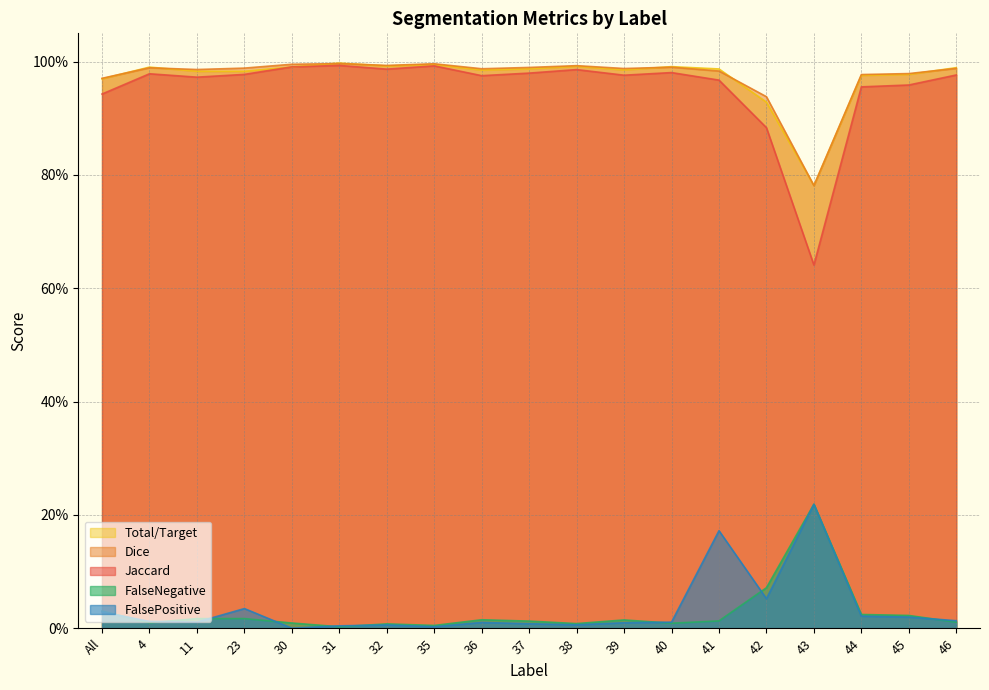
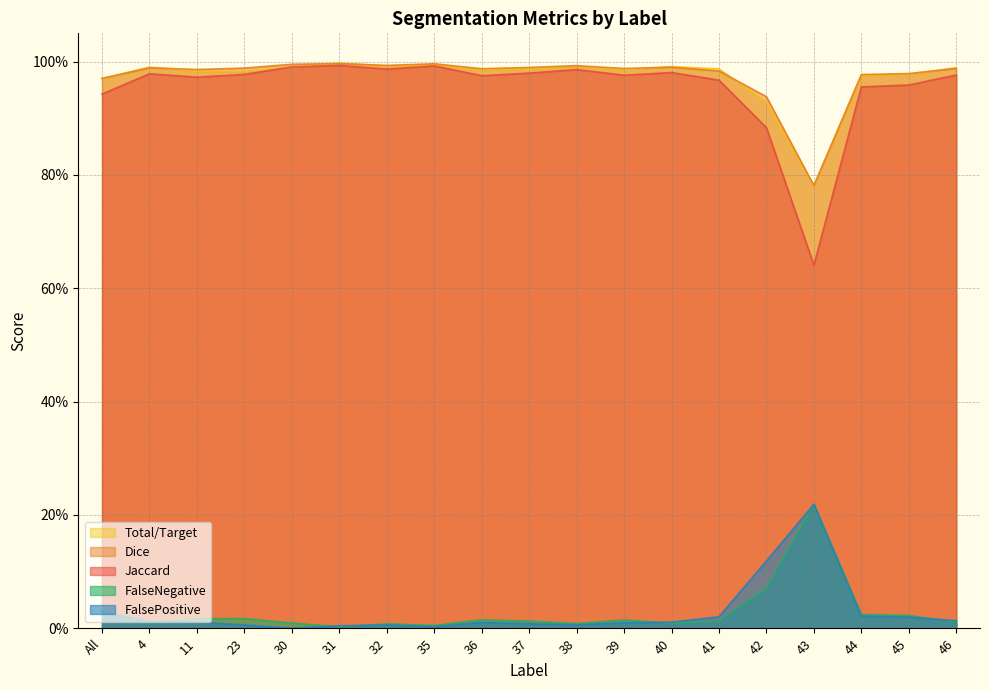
  {
    "FalseNegative": {
      "23": "2%",
      "30": "1%",
      "36": "1%",
      "37": "1%",
      "39": "1%",
      "41": "1%",
      "42": "7%"
    },
    "FalsePositive": {
      "11": "1%",
-     "23": "3%",
+     "23": "1%",
      "30": "0%",
      "36": "1%",
      "37": "1%",
      "39": "1%",
-     "41": "17%",
-     "42": "5%"
+     "41": "2%",
+     "42": "12%"
    }
  }
